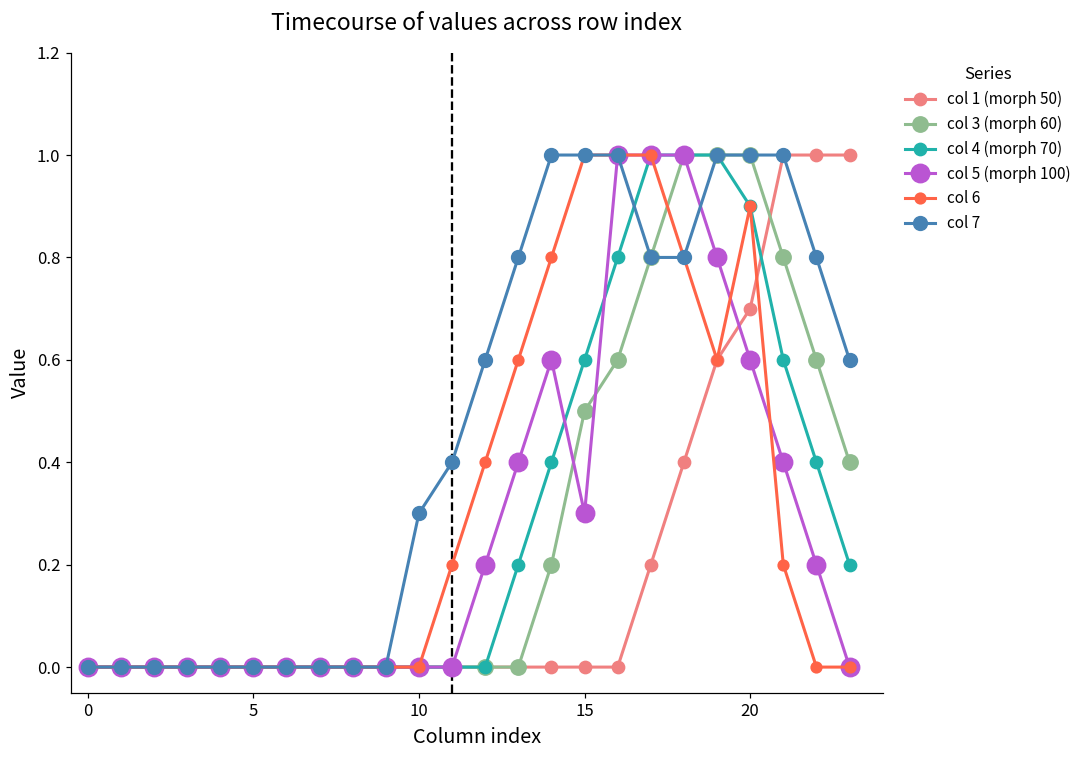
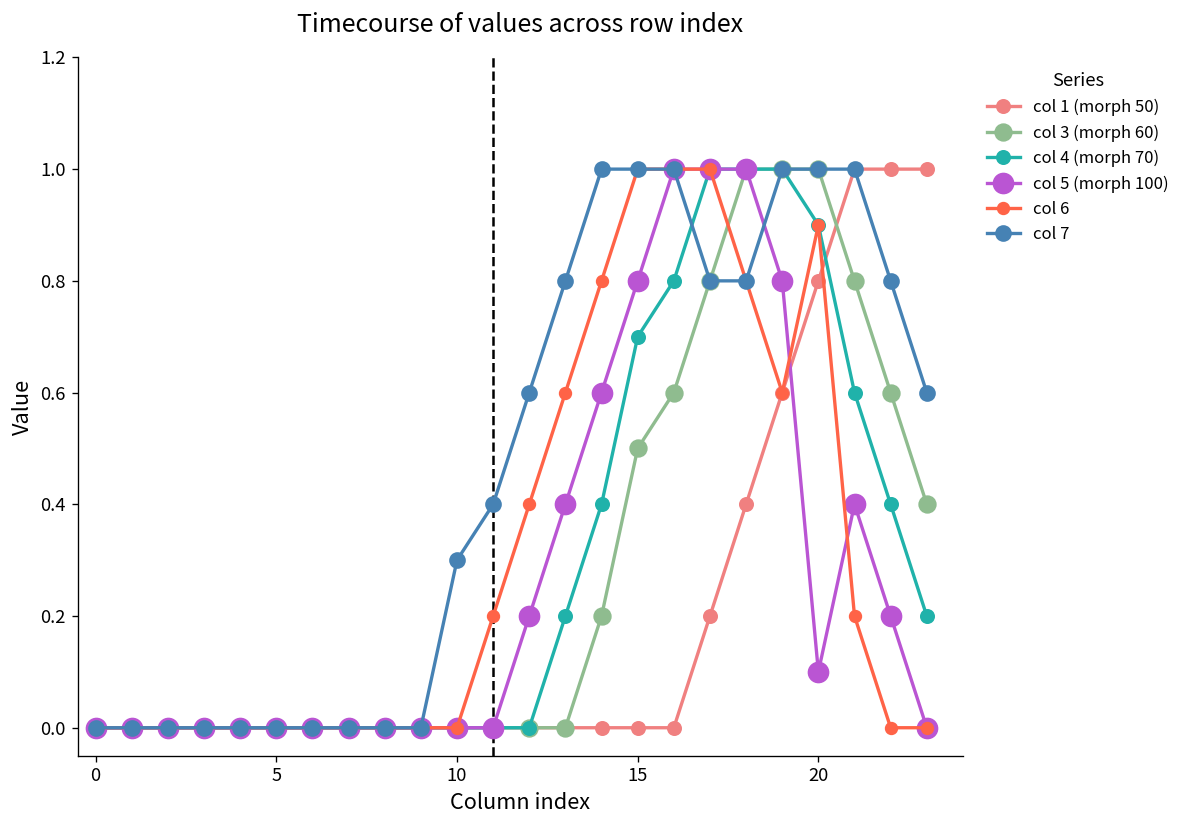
  {
    "col 1 (morph 50)": {
      "15": 0.0,
-     "20": 0.7
+     "20": 0.8
    },
    "col 3 (morph 60)": {
      "15": 0.5
    },
    "col 4 (morph 70)": {
-     "15": 0.6
+     "15": 0.7
    },
    "col 5 (morph 100)": {
-     "15": 0.3,
-     "20": 0.6
+     "15": 0.8,
+     "20": 0.1
    },
    "col 7": {
      "10": 0.3
    }
  }
